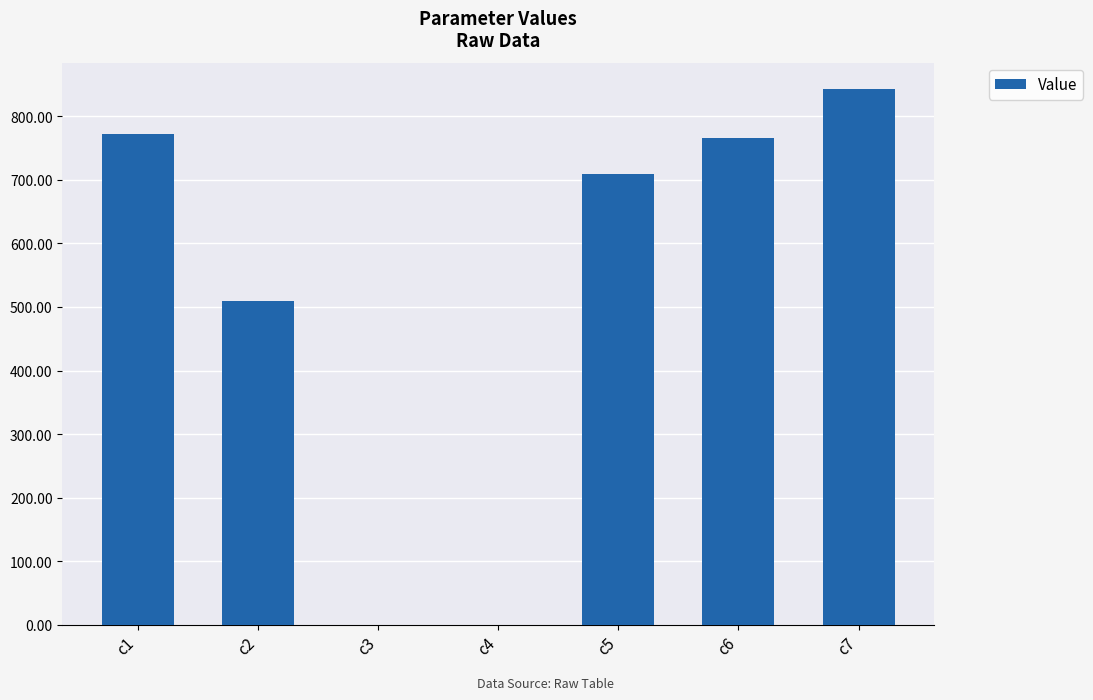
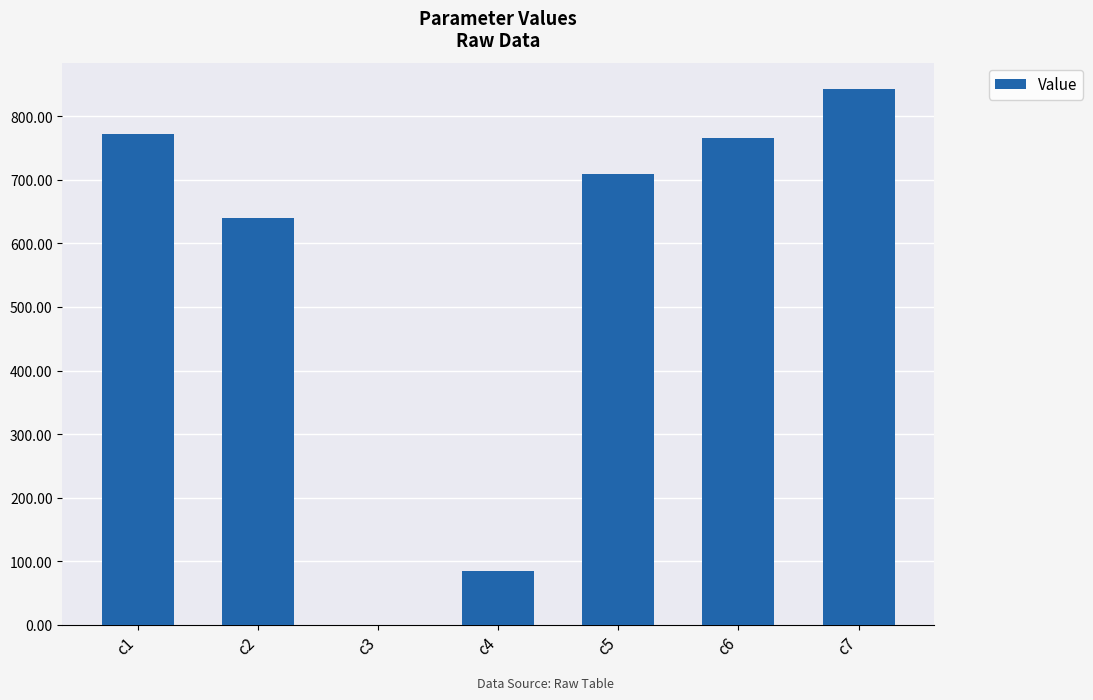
  {
    "c1": 770,
-   "c2": 510,
-   "c4": 0,
+   "c2": 640,
+   "c4": 80,
    "c5": 710,
    "c6": 770,
    "c7": 840
  }
